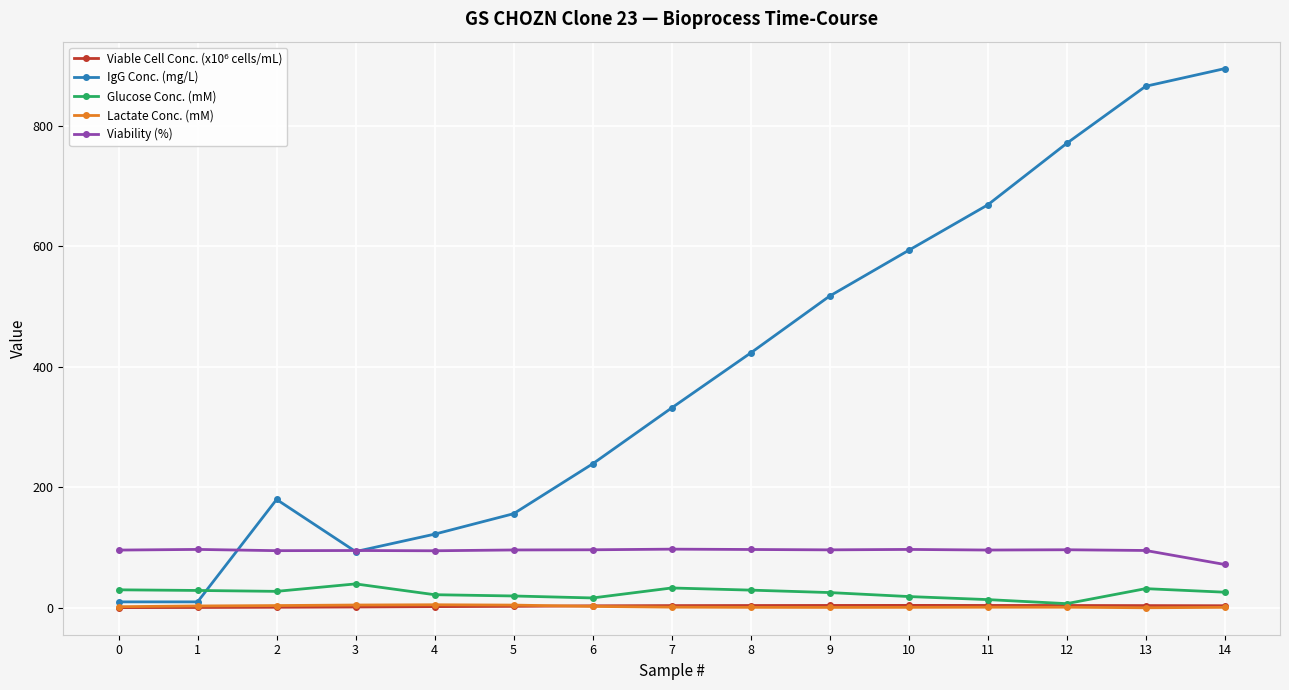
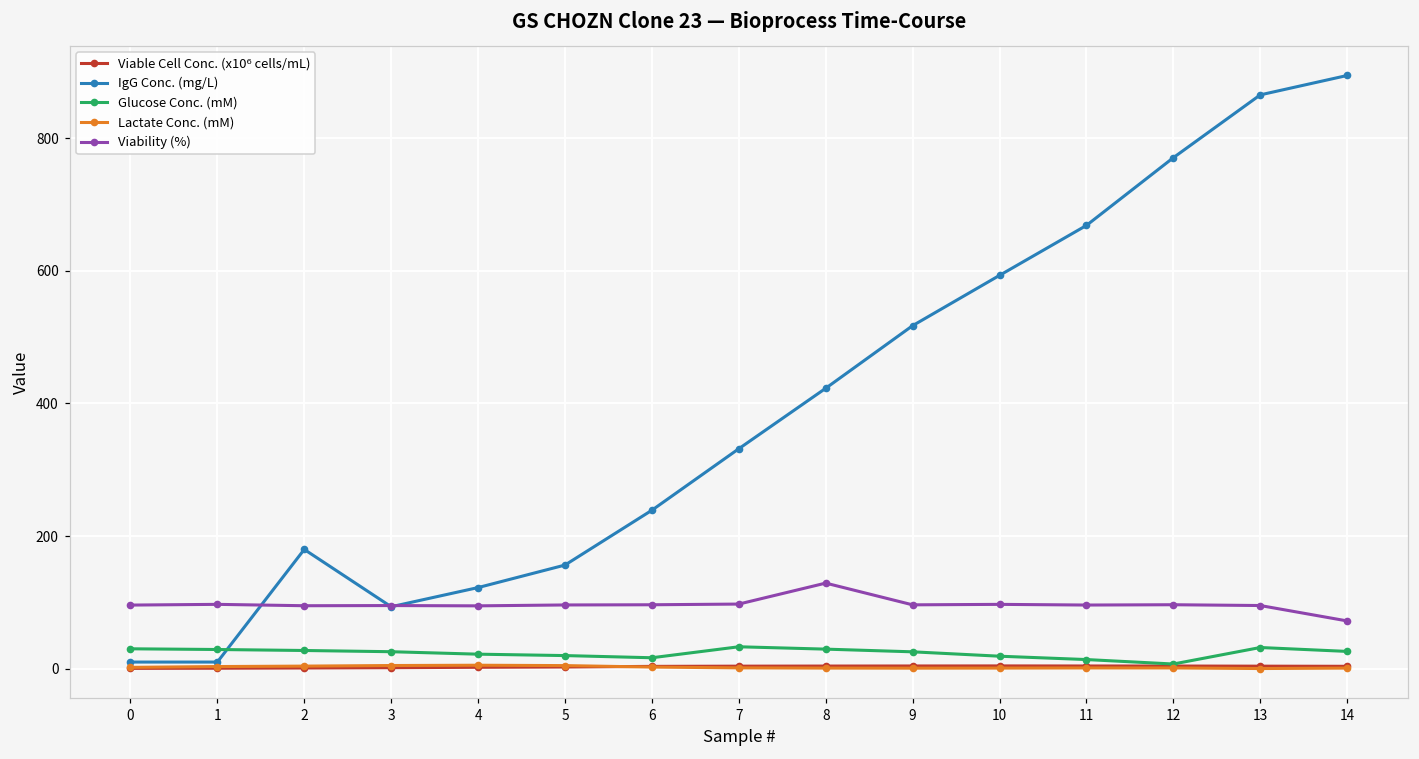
  {
    "IgG Conc. (mg/L)": {
      "0": 10,
      "1": 10,
      "2": 180,
      "4": 120,
      "5": 160,
      "6": 240,
      "7": 330,
      "8": 420,
      "9": 520,
      "10": 590,
      "11": 670,
      "12": 770,
      "13": 870,
      "14": 890
    },
    "Glucose Conc. (mM)": {
      "0": 30,
      "1": 30,
      "2": 30,
-     "3": 40,
+     "3": 30,
      "4": 20,
      "5": 20,
      "6": 20,
      "7": 30,
      "8": 30,
      "9": 30,
      "10": 20,
      "11": 10,
      "13": 30,
      "14": 30
    },
    "Viability (%)": {
      "0": 100,
      "1": 100,
      "2": 90,
      "4": 90,
      "5": 100,
      "6": 100,
      "7": 100,
-     "8": 100,
+     "8": 130,
      "9": 100,
      "10": 100,
      "11": 100,
      "12": 100,
      "13": 100,
      "14": 70
    }
  }
